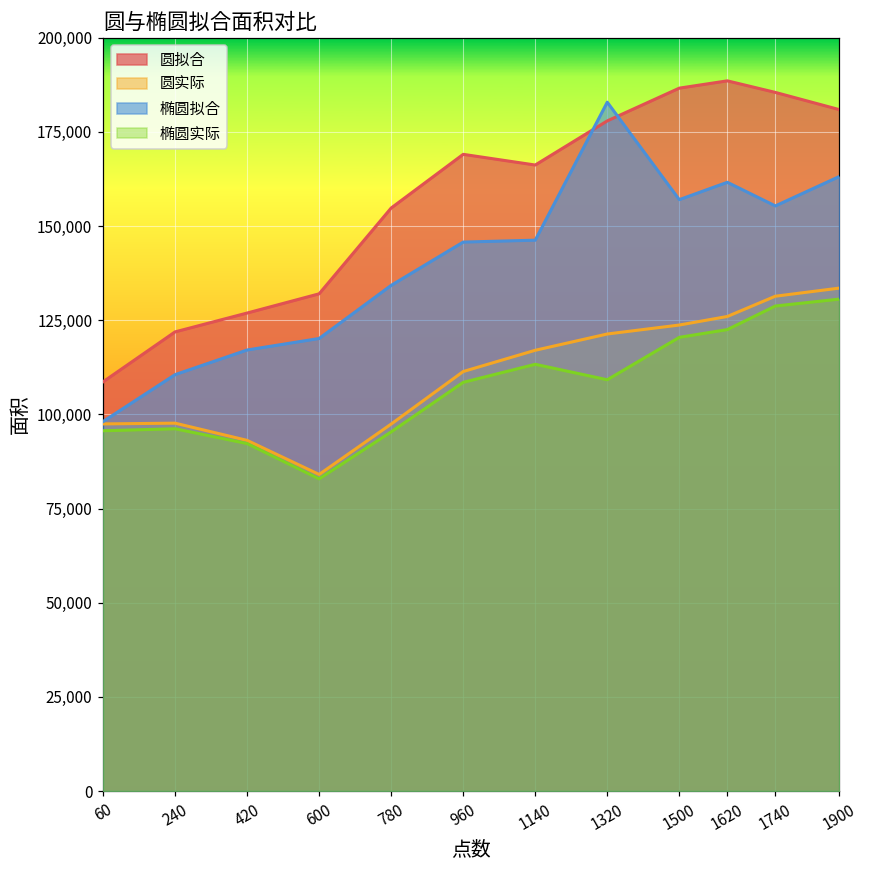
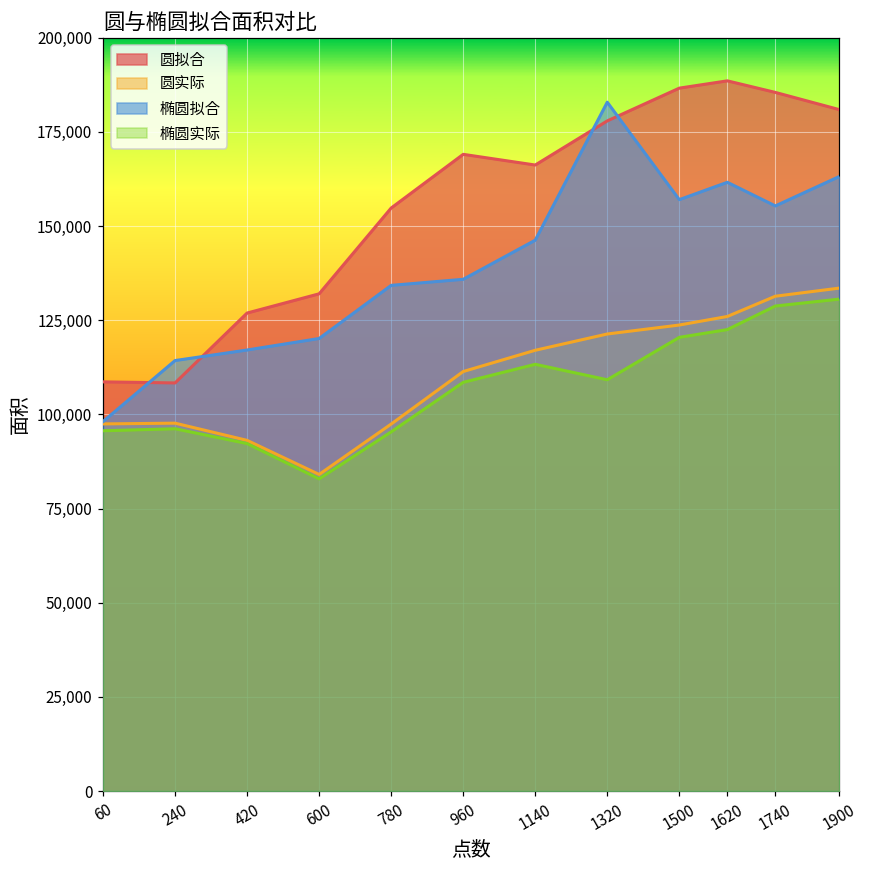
  {
    "圆拟合": {
      "60": "109,000",
-     "240": "122,000",
+     "240": "108,000",
      "420": "127,000",
      "600": "132,000",
      "780": "155,000",
      "960": "169,000",
      "1140": "166,000",
      "1320": "178,000",
      "1500": "187,000",
      "1620": "189,000",
      "1740": "185,000",
      "1900": "181,000"
    },
    "圆实际": {
      "240": "98,000",
      "420": "93,000",
      "600": "84,000",
      "780": "97,000",
      "960": "111,000",
      "1140": "117,000",
      "1320": "121,000",
      "1500": "124,000",
      "1620": "126,000",
      "1740": "131,000",
      "1900": "134,000"
    },
    "椭圆拟合": {
-     "240": "111,000",
+     "240": "114,000",
      "420": "117,000",
      "600": "120,000",
      "780": "134,000",
-     "960": "146,000",
+     "960": "136,000",
      "1140": "146,000",
      "1320": "183,000",
      "1500": "157,000",
      "1620": "162,000",
      "1740": "155,000",
      "1900": "163,000"
    },
    "椭圆实际": {
      "60": "96,000",
      "240": "96,000",
      "420": "92,000",
      "600": "83,000",
      "780": "95,000",
      "960": "109,000",
      "1140": "113,000",
      "1320": "109,000",
      "1500": "120,000",
      "1620": "123,000",
      "1740": "129,000",
      "1900": "131,000"
    }
  }
